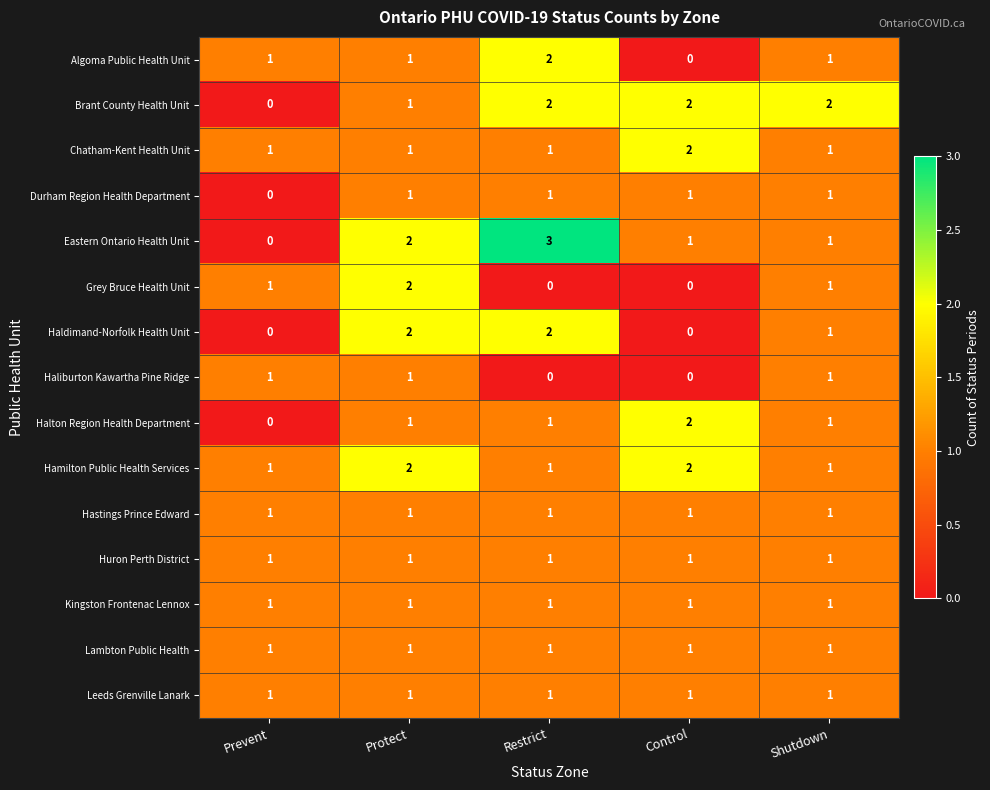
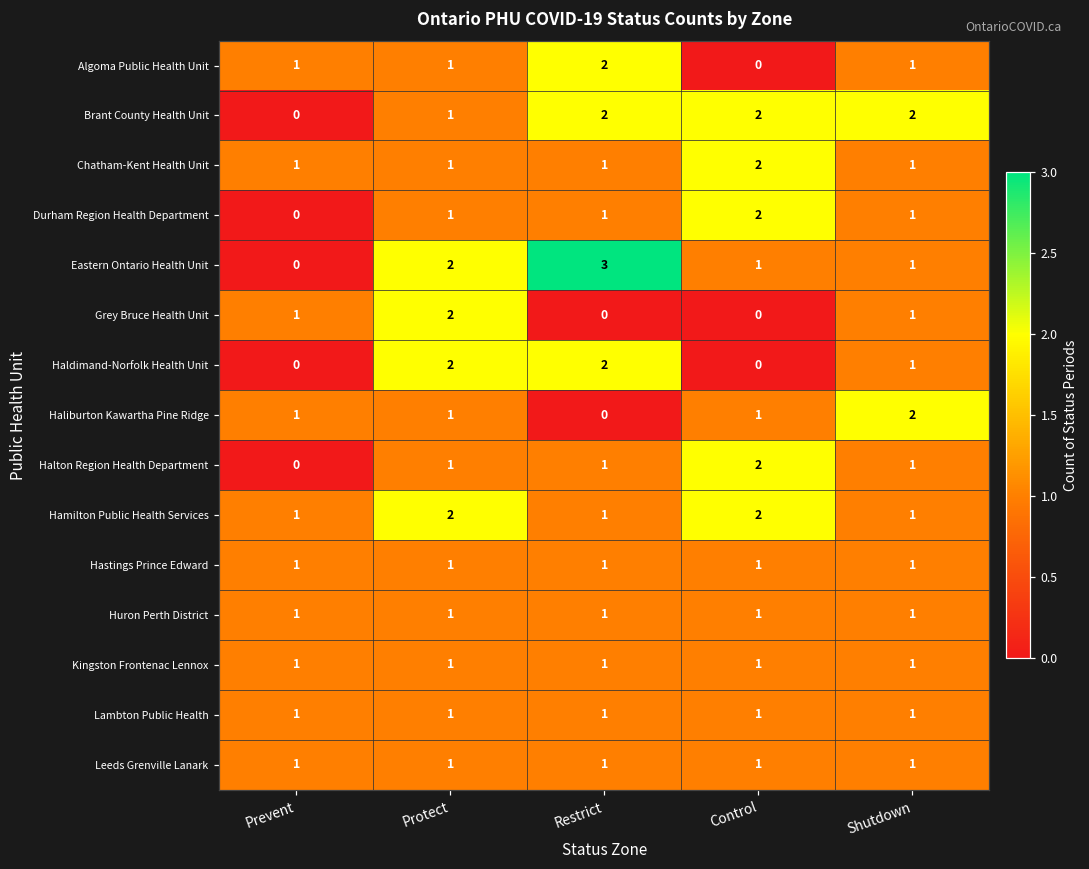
  {
    "Algoma Public Health Unit": {
      "Prevent": 1,
      "Protect": 1,
      "Restrict": 2,
      "Control": 0,
      "Shutdown": 1
    },
    "Brant County Health Unit": {
      "Prevent": 0,
      "Protect": 1,
      "Restrict": 2,
      "Control": 2,
      "Shutdown": 2
    },
    "Chatham-Kent Health Unit": {
      "Prevent": 1,
      "Protect": 1,
      "Restrict": 1,
      "Control": 2,
      "Shutdown": 1
    },
    "Durham Region Health Department": {
      "Prevent": 0,
      "Protect": 1,
      "Restrict": 1,
-     "Control": 1,
+     "Control": 2,
      "Shutdown": 1
    },
    "Eastern Ontario Health Unit": {
      "Prevent": 0,
      "Protect": 2,
      "Restrict": 3,
      "Control": 1,
      "Shutdown": 1
    },
    "Grey Bruce Health Unit": {
      "Prevent": 1,
      "Protect": 2,
      "Restrict": 0,
      "Control": 0,
      "Shutdown": 1
    },
    "Haldimand-Norfolk Health Unit": {
      "Prevent": 0,
      "Protect": 2,
      "Restrict": 2,
      "Control": 0,
      "Shutdown": 1
    },
    "Haliburton Kawartha Pine Ridge": {
      "Prevent": 1,
      "Protect": 1,
      "Restrict": 0,
-     "Control": 0,
-     "Shutdown": 1
+     "Control": 1,
+     "Shutdown": 2
    },
    "Halton Region Health Department": {
      "Prevent": 0,
      "Protect": 1,
      "Restrict": 1,
      "Control": 2,
      "Shutdown": 1
    },
    "Hamilton Public Health Services": {
      "Prevent": 1,
      "Protect": 2,
      "Restrict": 1,
      "Control": 2,
      "Shutdown": 1
    },
    "Hastings Prince Edward": {
      "Prevent": 1,
      "Protect": 1,
      "Restrict": 1,
      "Control": 1,
      "Shutdown": 1
    },
    "Huron Perth District": {
      "Prevent": 1,
      "Protect": 1,
      "Restrict": 1,
      "Control": 1,
      "Shutdown": 1
    },
    "Kingston Frontenac Lennox": {
      "Prevent": 1,
      "Protect": 1,
      "Restrict": 1,
      "Control": 1,
      "Shutdown": 1
    },
    "Lambton Public Health": {
      "Prevent": 1,
      "Protect": 1,
      "Restrict": 1,
      "Control": 1,
      "Shutdown": 1
    },
    "Leeds Grenville Lanark": {
      "Prevent": 1,
      "Protect": 1,
      "Restrict": 1,
      "Control": 1,
      "Shutdown": 1
    }
  }
